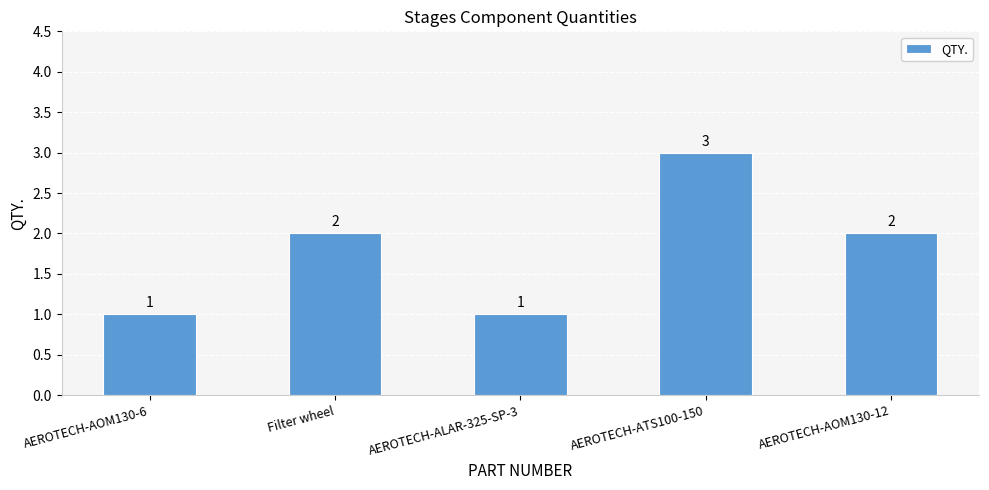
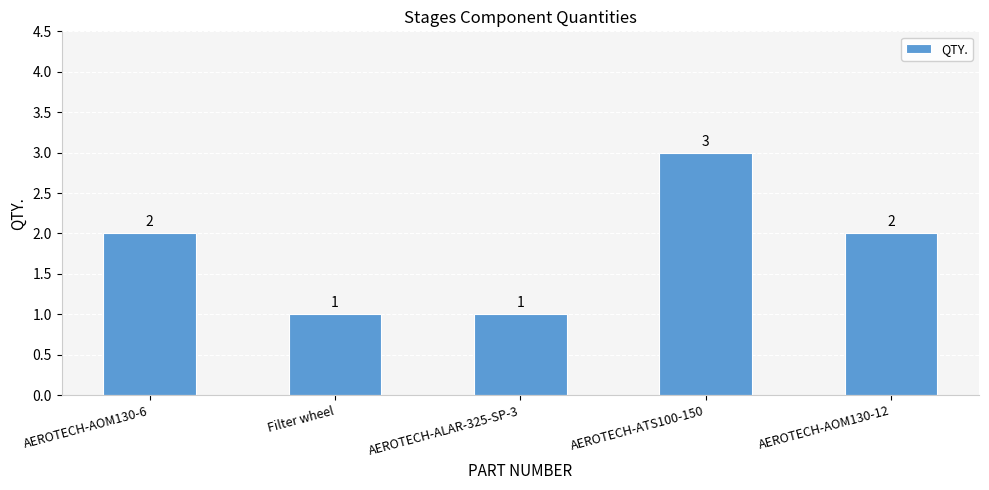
  {
-   "AEROTECH-AOM130-6": 1,
-   "Filter wheel": 2,
+   "AEROTECH-AOM130-6": 2,
+   "Filter wheel": 1,
    "AEROTECH-ALAR-325-SP-3": 1,
    "AEROTECH-ATS100-150": 3,
    "AEROTECH-AOM130-12": 2
  }
